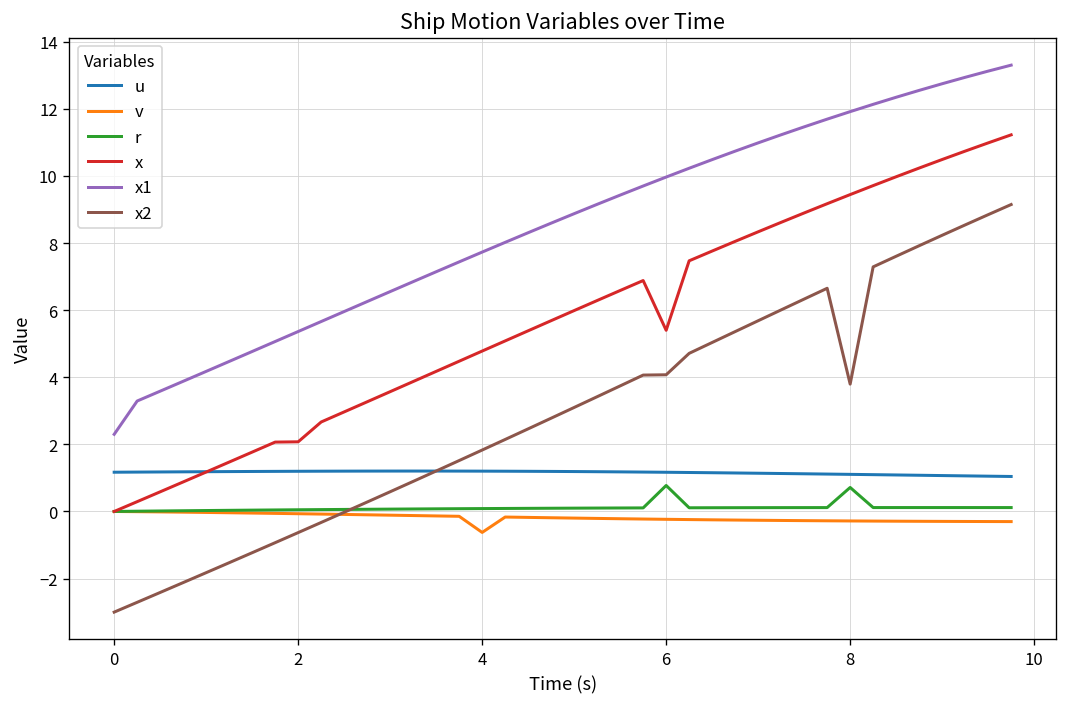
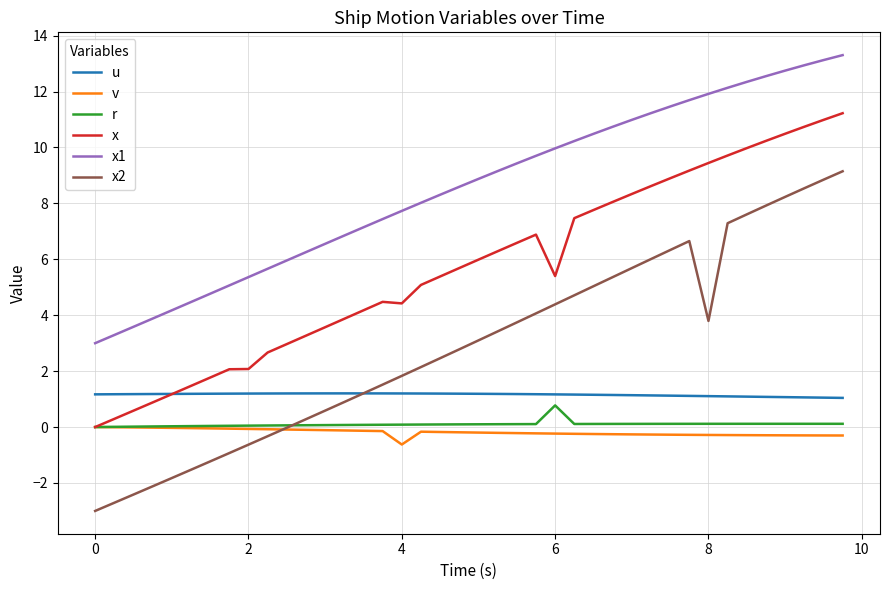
  {
    "u": {
      "0": 1.2,
      "2": 1.2,
      "4": 1.2,
      "6": 1.2,
      "8": 1.1
    },
    "v": {
      "2": -0.1,
      "4": -0.6,
      "6": -0.2,
      "8": -0.3
    },
    "r": {
      "2": 0.1,
      "4": 0.1,
      "6": 0.8,
-     "8": 0.7
+     "8": 0.1
    },
    "x": {
      "2": 2.1,
-     "4": 4.8,
+     "4": 4.4,
      "6": 5.4,
      "8": 9.4
    },
    "x1": {
-     "0": 2.3,
+     "0": 3.0,
      "2": 5.4,
      "4": 7.7,
      "6": 10.0,
      "8": 11.9
    },
    "x2": {
      "0": -3.0,
      "2": -0.6,
      "4": 1.8,
-     "6": 4.1,
+     "6": 4.4,
      "8": 3.8
    }
  }
